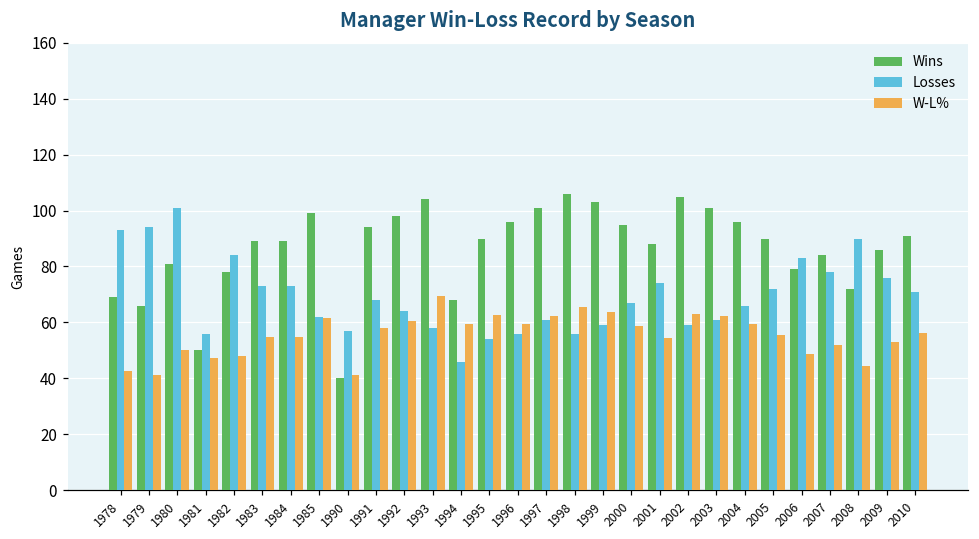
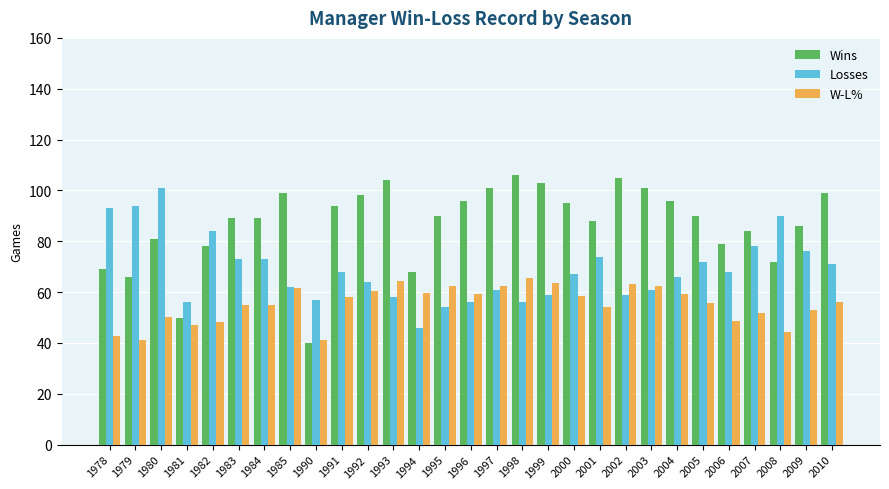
  {
    "Wins": {
      "1978": 69,
      "1979": 66,
      "1980": 81,
      "1981": 50,
      "1982": 78,
      "1983": 89,
      "1984": 89,
      "1985": 99,
      "1990": 40,
      "1991": 94,
      "1992": 98,
      "1993": 104,
      "1994": 68,
      "1995": 90,
      "1996": 96,
      "1997": 101,
      "1998": 106,
      "1999": 103,
      "2000": 95,
      "2001": 88,
      "2002": 105,
      "2003": 101,
      "2004": 96,
      "2005": 90,
      "2006": 79,
      "2007": 84,
      "2008": 72,
      "2009": 86,
-     "2010": 91
+     "2010": 99
    },
    "Losses": {
      "1978": 93,
      "1979": 94,
      "1980": 101,
      "1981": 56,
      "1982": 84,
      "1983": 73,
      "1984": 73,
      "1985": 62,
      "1990": 57,
      "1991": 68,
      "1992": 64,
      "1993": 58,
      "1994": 46,
      "1995": 54,
      "1996": 56,
      "1997": 61,
      "1998": 56,
      "1999": 59,
      "2000": 67,
      "2001": 74,
      "2002": 59,
      "2003": 61,
      "2004": 66,
      "2005": 72,
-     "2006": 83,
+     "2006": 68,
      "2007": 78,
      "2008": 90,
      "2009": 76,
      "2010": 71
    },
    "W-L%": {
      "1978": 43,
      "1979": 41,
      "1980": 50,
      "1981": 47,
      "1982": 48,
      "1983": 55,
      "1984": 55,
      "1985": 62,
      "1990": 41,
      "1991": 58,
      "1992": 61,
-     "1993": 69,
+     "1993": 64,
      "1994": 60,
      "1995": 63,
      "1996": 59,
      "1997": 62,
      "1998": 65,
      "1999": 64,
      "2000": 59,
      "2001": 54,
      "2002": 63,
      "2003": 62,
      "2004": 59,
      "2005": 56,
      "2006": 49,
      "2007": 52,
      "2008": 44,
      "2009": 53,
      "2010": 56
    }
  }
